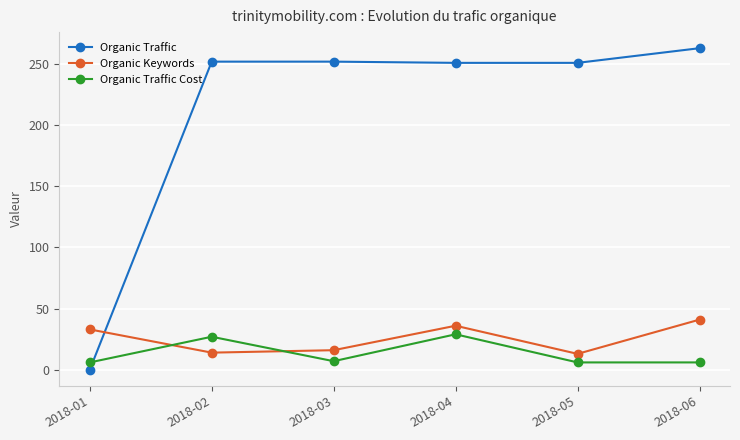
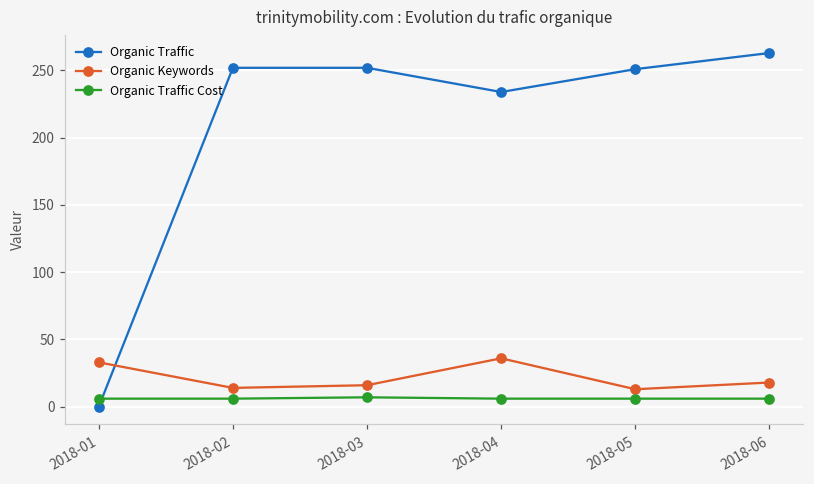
  {
    "Organic Traffic": {
      "2018-01": 0,
      "2018-02": 252,
      "2018-03": 252,
-     "2018-04": 251,
+     "2018-04": 234,
      "2018-05": 251,
      "2018-06": 263
    },
    "Organic Keywords": {
      "2018-01": 33,
      "2018-02": 14,
      "2018-03": 16,
      "2018-04": 36,
      "2018-05": 13,
-     "2018-06": 41
+     "2018-06": 18
    },
    "Organic Traffic Cost": {
      "2018-01": 6,
-     "2018-02": 27,
+     "2018-02": 6,
      "2018-03": 7,
-     "2018-04": 29,
+     "2018-04": 6,
      "2018-05": 6,
      "2018-06": 6
    }
  }
